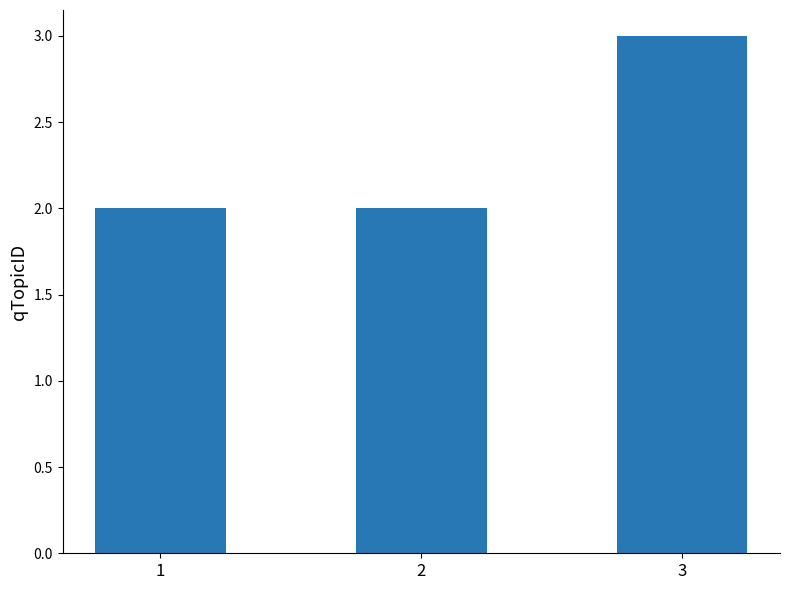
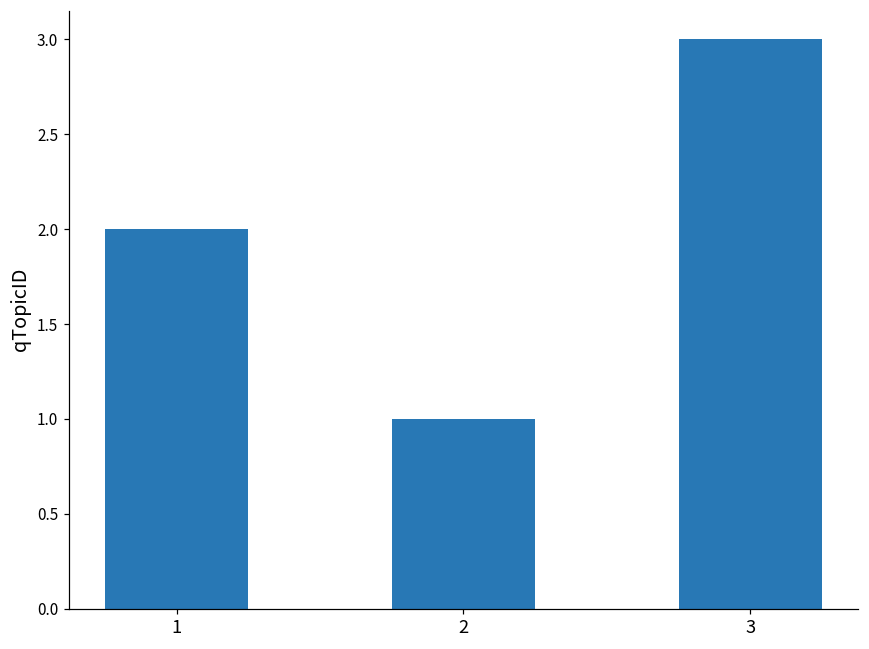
  {
    "1": 2,
-   "2": 2,
+   "2": 1,
    "3": 3
  }
